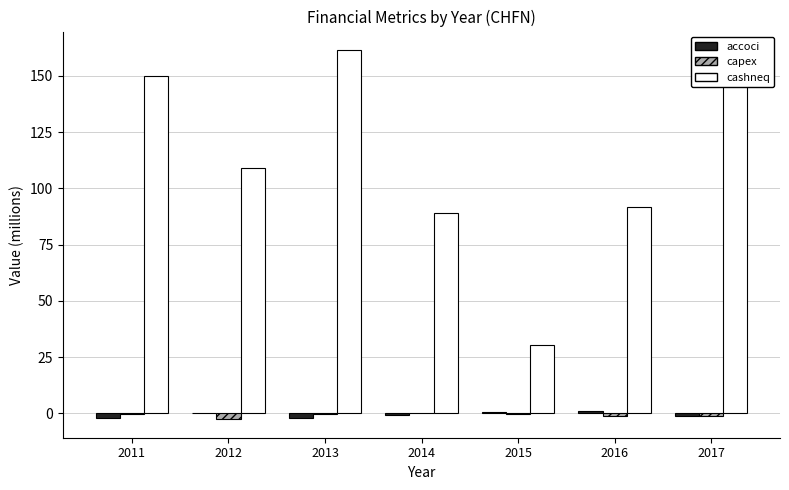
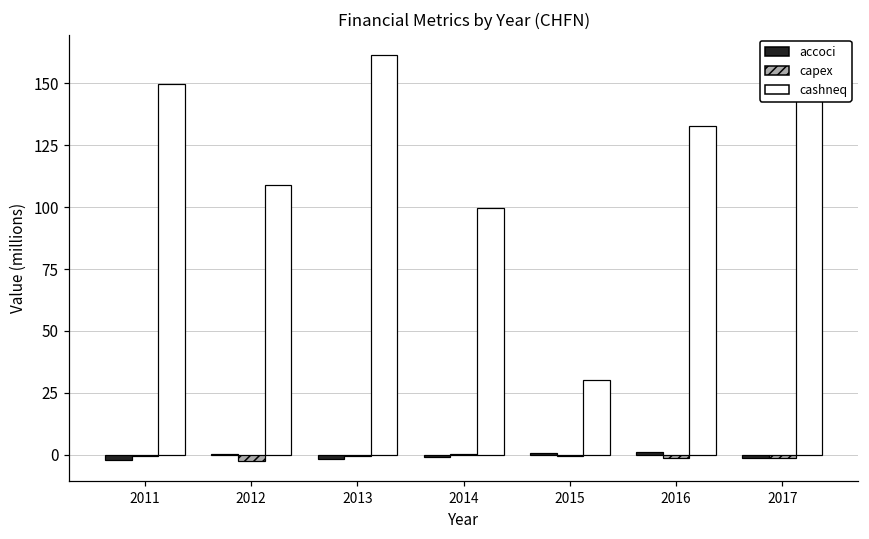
  {
    "accoci": {
      "2011": -2,
      "2013": -2,
      "2017": -1
    },
    "capex": {
      "2012": -3,
      "2016": -1,
      "2017": -1
    },
    "cashneq": {
      "2011": 150,
      "2012": 109,
      "2013": 161,
-     "2014": 89,
+     "2014": 99,
      "2015": 30,
-     "2016": 92
+     "2016": 133
    }
  }
